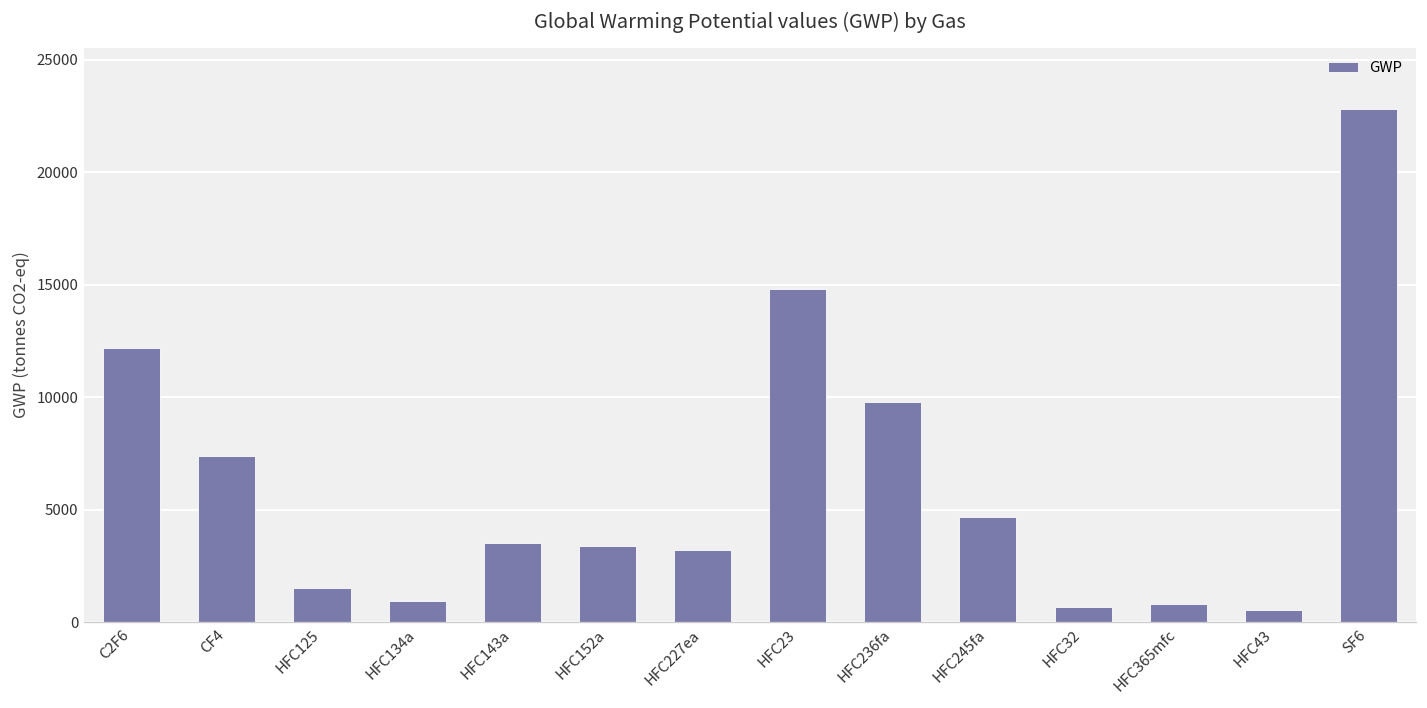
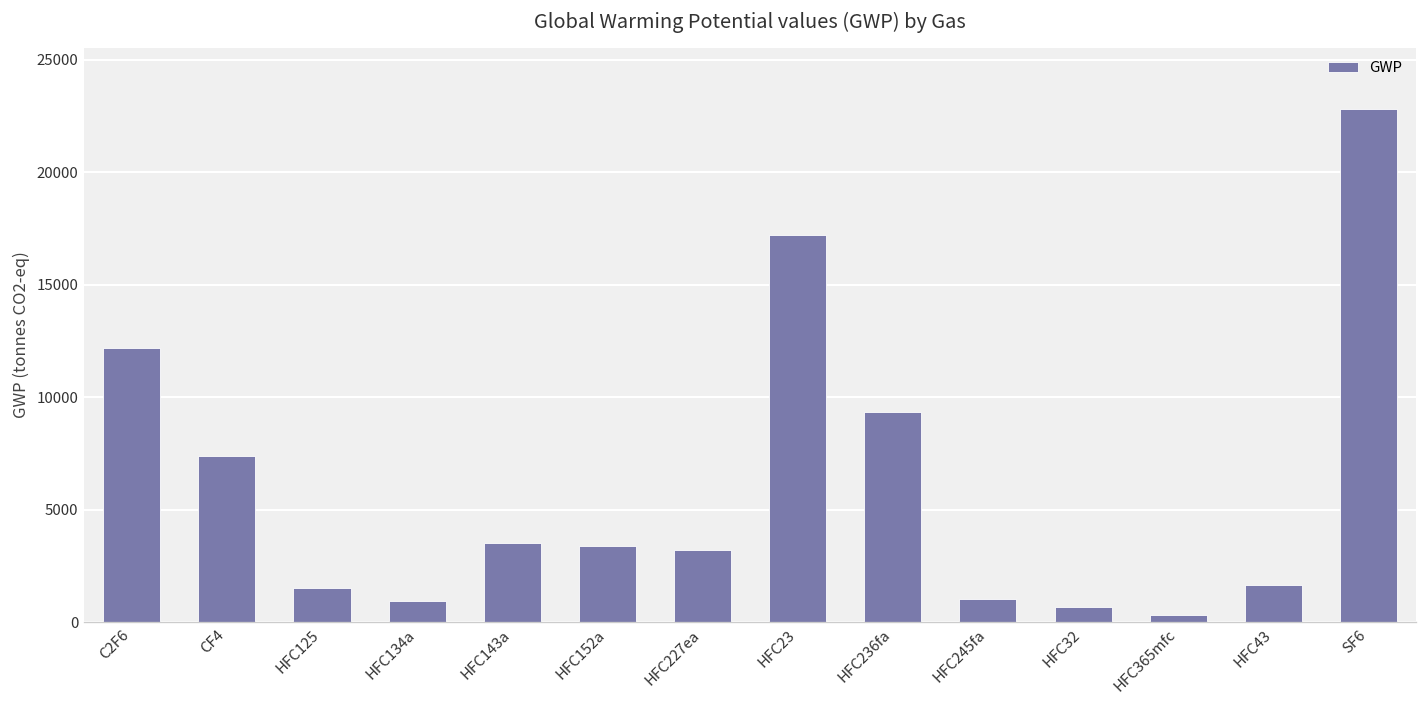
  {
    "C2F6": 12200,
    "CF4": 7400,
    "HFC125": 1500,
    "HFC134a": 1000,
    "HFC143a": 3500,
    "HFC152a": 3400,
    "HFC227ea": 3200,
-   "HFC23": 14800,
-   "HFC236fa": 9800,
-   "HFC245fa": 4700,
+   "HFC23": 17200,
+   "HFC236fa": 9300,
+   "HFC245fa": 1000,
    "HFC32": 700,
-   "HFC365mfc": 800,
-   "HFC43": 600,
+   "HFC365mfc": 300,
+   "HFC43": 1600,
    "SF6": 22800
  }
